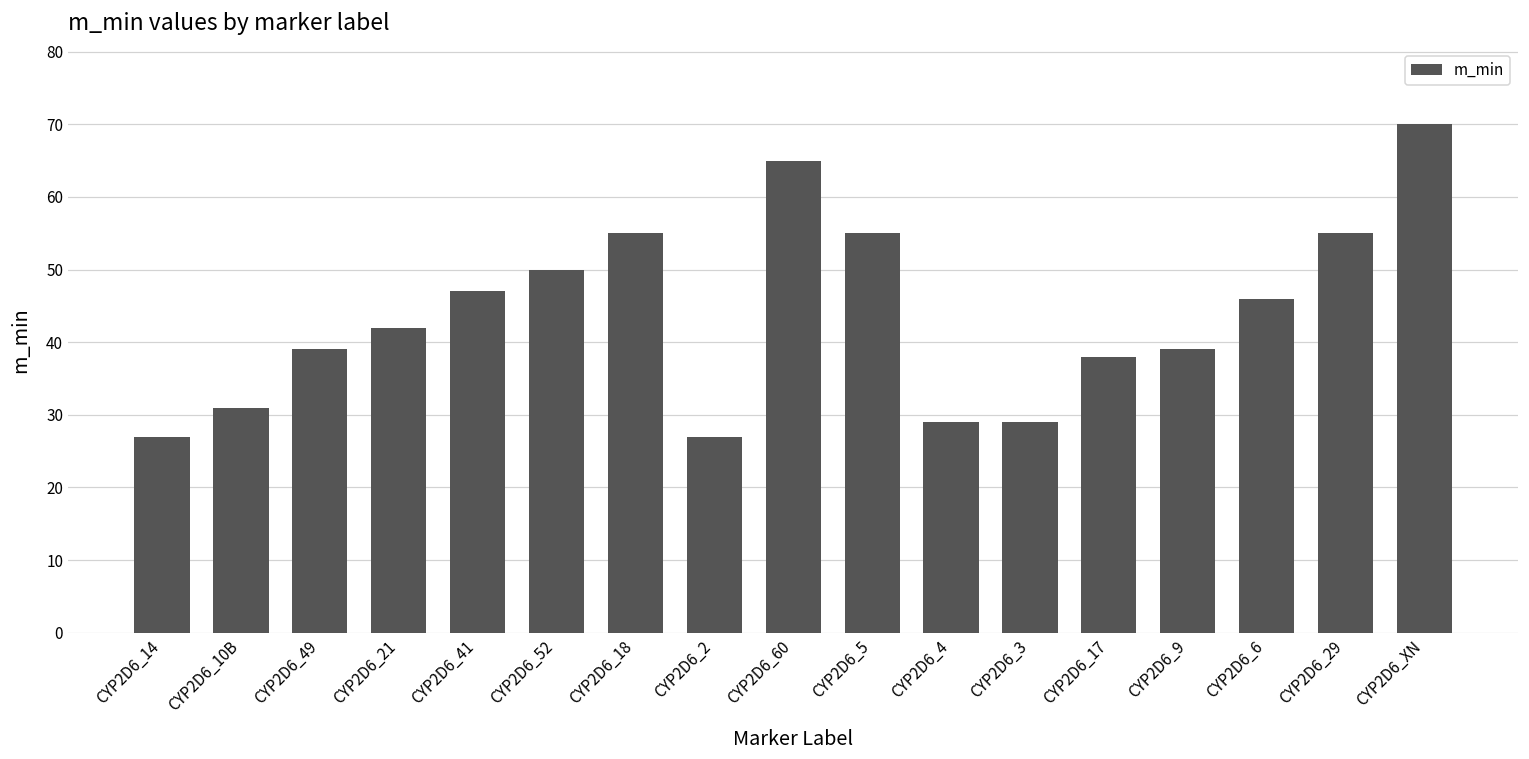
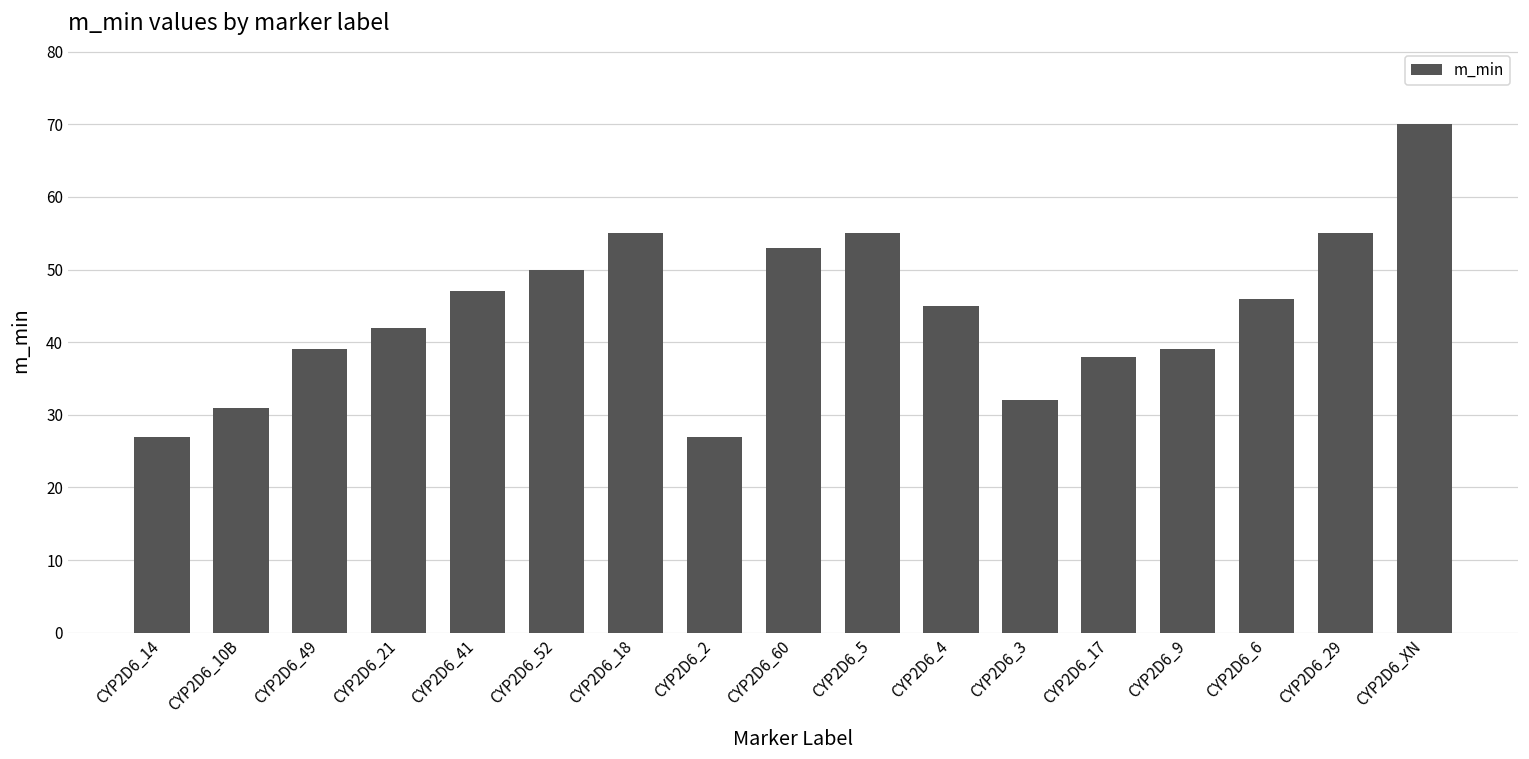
  {
    "CYP2D6_14": 27,
    "CYP2D6_10B": 31,
    "CYP2D6_49": 39,
    "CYP2D6_21": 42,
    "CYP2D6_41": 47,
    "CYP2D6_52": 50,
    "CYP2D6_18": 55,
    "CYP2D6_2": 27,
-   "CYP2D6_60": 65,
+   "CYP2D6_60": 53,
    "CYP2D6_5": 55,
-   "CYP2D6_4": 29,
-   "CYP2D6_3": 29,
+   "CYP2D6_4": 45,
+   "CYP2D6_3": 32,
    "CYP2D6_17": 38,
    "CYP2D6_9": 39,
    "CYP2D6_6": 46,
    "CYP2D6_29": 55,
    "CYP2D6_XN": 70
  }
